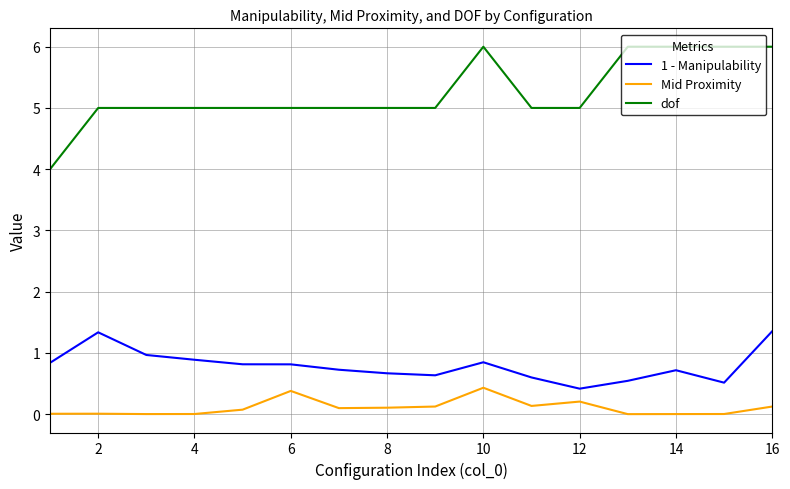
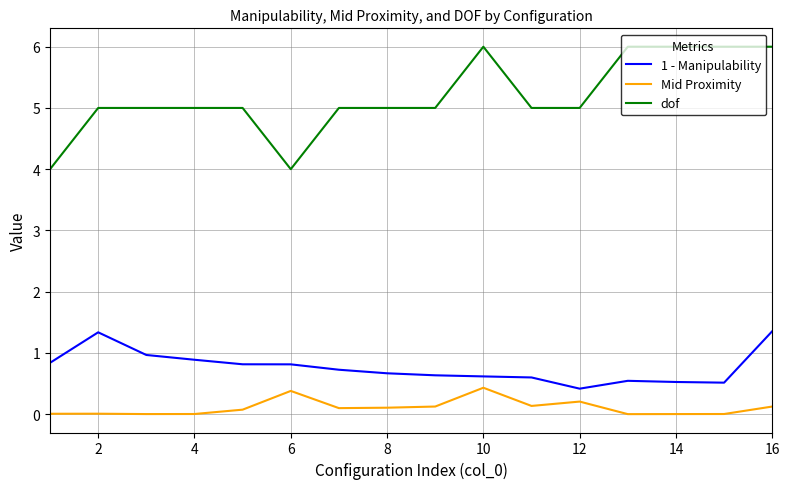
  {
    "1 - Manipulability": {
      "2": 1.3,
      "4": 0.9,
      "6": 0.8,
      "8": 0.7,
-     "10": 0.8,
+     "10": 0.6,
      "12": 0.4,
-     "14": 0.7,
+     "14": 0.5,
      "16": 1.4
    },
    "Mid Proximity": {
      "2": 0.0,
      "4": 0.0,
      "6": 0.4,
      "8": 0.1,
      "10": 0.4,
      "12": 0.2,
      "14": 0.0,
      "16": 0.1
    },
    "dof": {
      "2": 5,
      "4": 5,
-     "6": 5,
+     "6": 4,
      "8": 5,
      "10": 6,
      "12": 5,
      "16": 6
    }
  }
